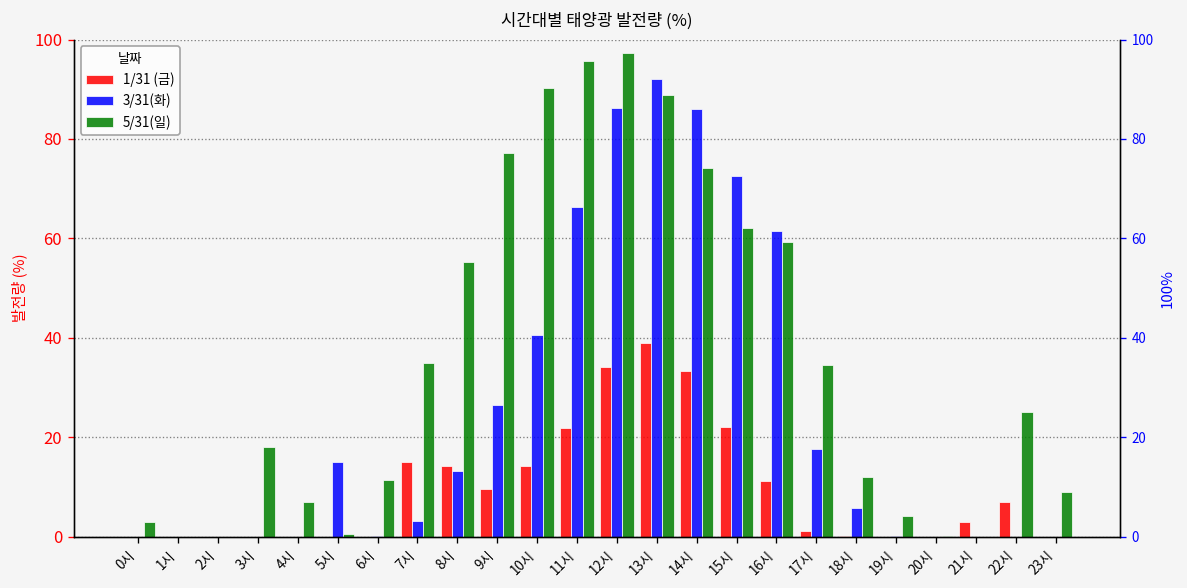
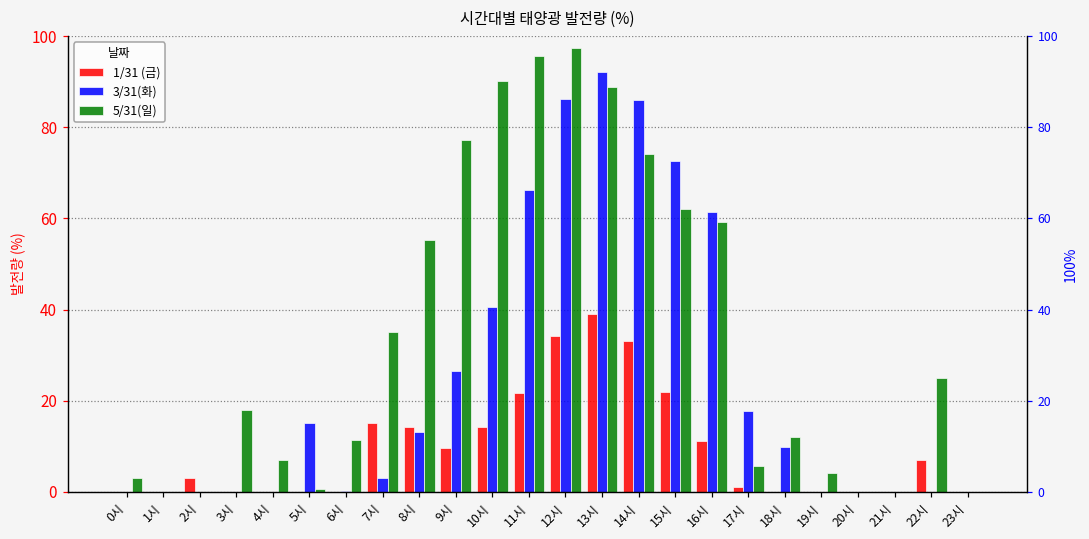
  {
    "1/31 (금)": {
      "0시": 0,
      "1시": 0,
-     "2시": 0,
+     "2시": 3,
      "3시": 0,
      "4시": 0,
      "5시": 0,
      "6시": 0,
      "7시": 15,
      "8시": 14,
      "9시": 10,
      "10시": 14,
      "11시": 22,
      "12시": 34,
      "13시": 39,
      "14시": 33,
      "15시": 22,
      "16시": 11,
      "17시": 1,
      "19시": 0,
      "20시": 0,
-     "21시": 3,
+     "21시": 0,
      "22시": 7,
      "23시": 0
    },
    "3/31(화)": {
      "0시": 0,
      "1시": 0,
      "2시": 0,
      "3시": 0,
      "4시": 0,
      "5시": 15,
      "7시": 3,
      "8시": 13,
      "9시": 26,
      "10시": 41,
      "11시": 66,
      "12시": 86,
      "13시": 92,
      "14시": 86,
      "15시": 73,
      "16시": 61,
      "17시": 18,
-     "18시": 6,
+     "18시": 10,
      "20시": 0,
      "21시": 0,
      "22시": 0,
      "23시": 0
    },
    "5/31(일)": {
      "0시": 3,
      "1시": 0,
      "2시": 0,
      "3시": 18,
      "4시": 7,
      "6시": 11,
      "7시": 35,
      "8시": 55,
      "9시": 77,
      "10시": 90,
      "11시": 96,
      "12시": 97,
      "13시": 89,
      "14시": 74,
      "15시": 62,
      "16시": 59,
-     "17시": 35,
+     "17시": 6,
      "18시": 12,
      "19시": 4,
      "21시": 0,
      "22시": 25,
-     "23시": 9
+     "23시": 0
    }
  }
